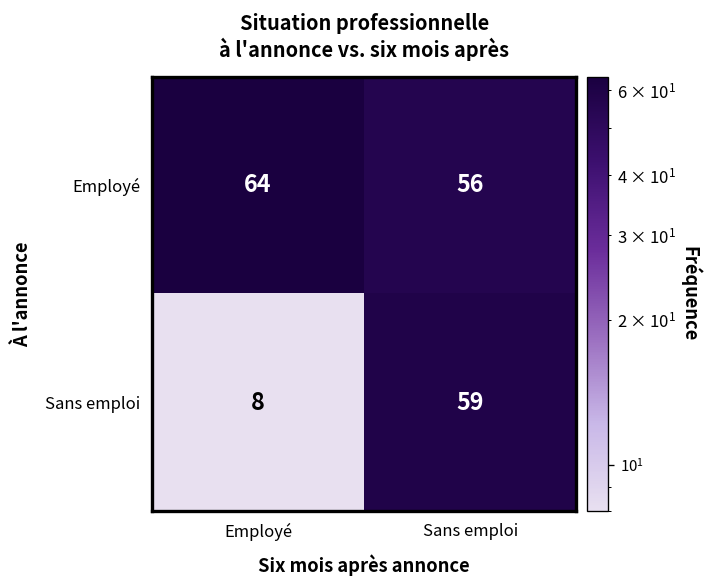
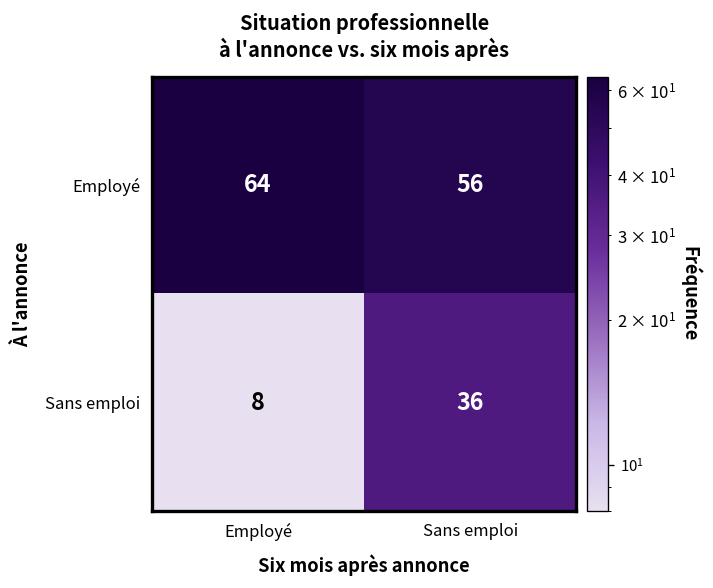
  {
    "Employé": {
      "Employé": 64,
      "Sans emploi": 56
    },
    "Sans emploi": {
      "Employé": 8,
-     "Sans emploi": 59
+     "Sans emploi": 36
    }
  }
